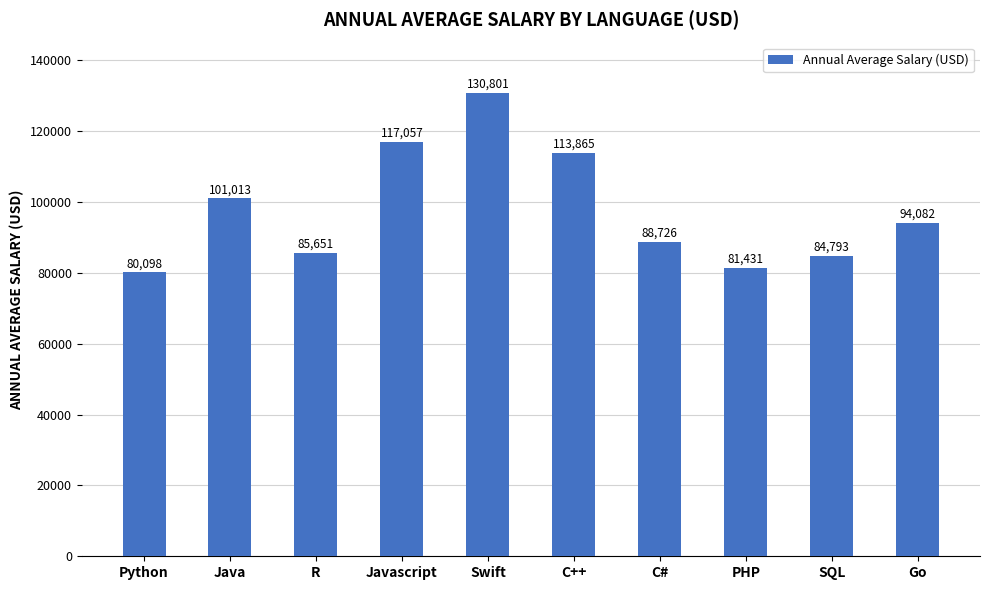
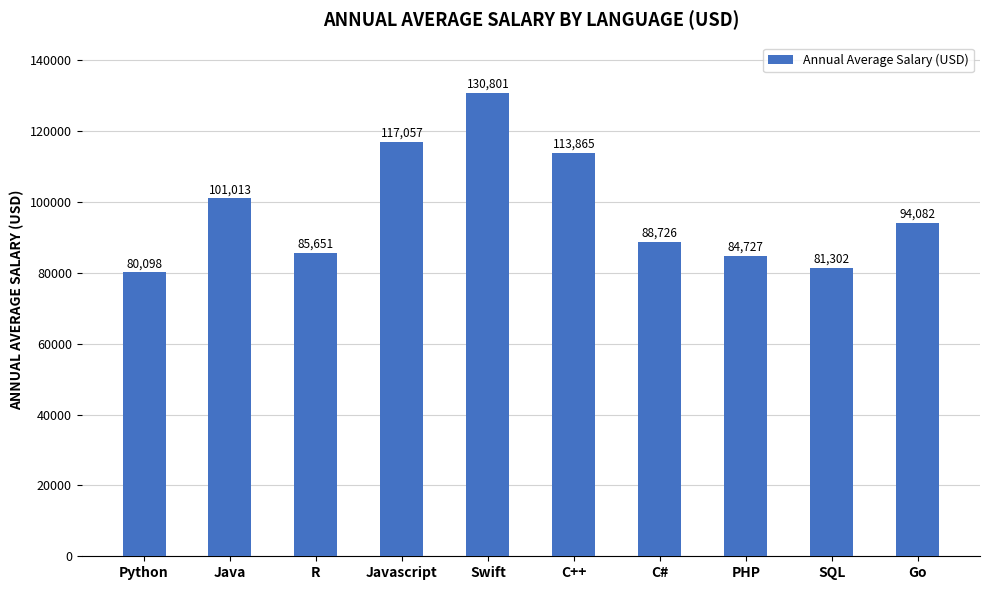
  {
    "Python": "80,098",
    "Java": "101,013",
    "Javascript": "117,057",
    "Swift": "130,801",
    "C++": "113,865",
    "C#": "88,726",
-   "PHP": "81,431",
-   "SQL": "84,793",
+   "PHP": "84,727",
+   "SQL": "81,302",
    "Go": "94,082"
  }
